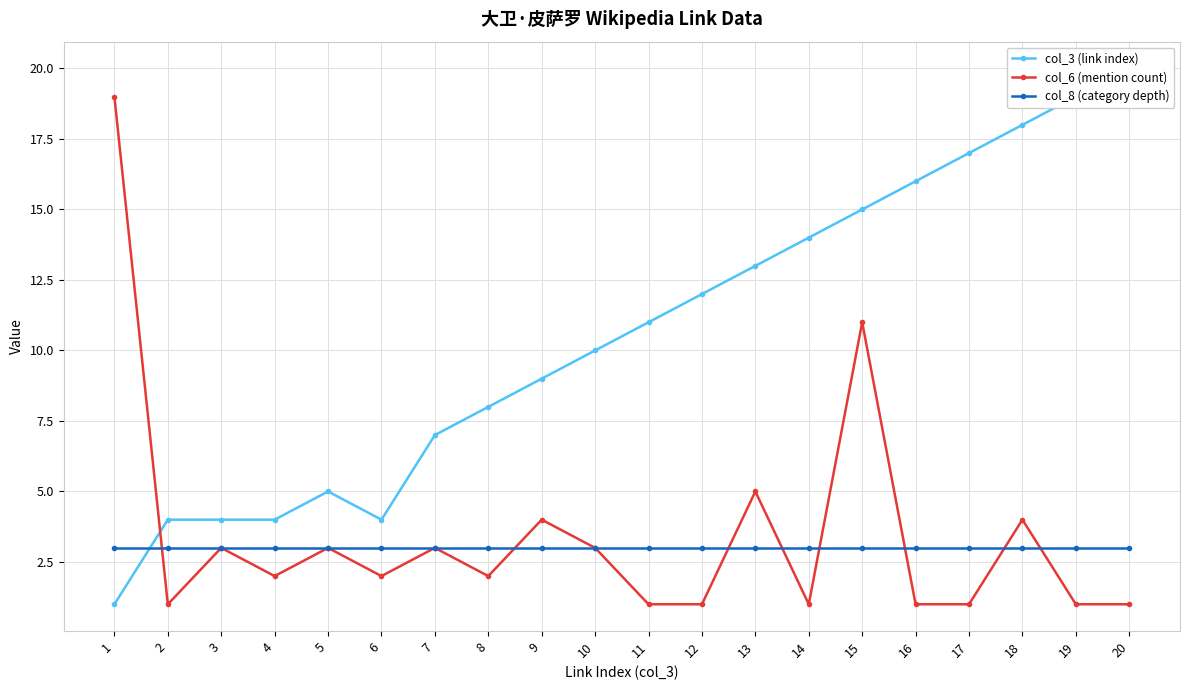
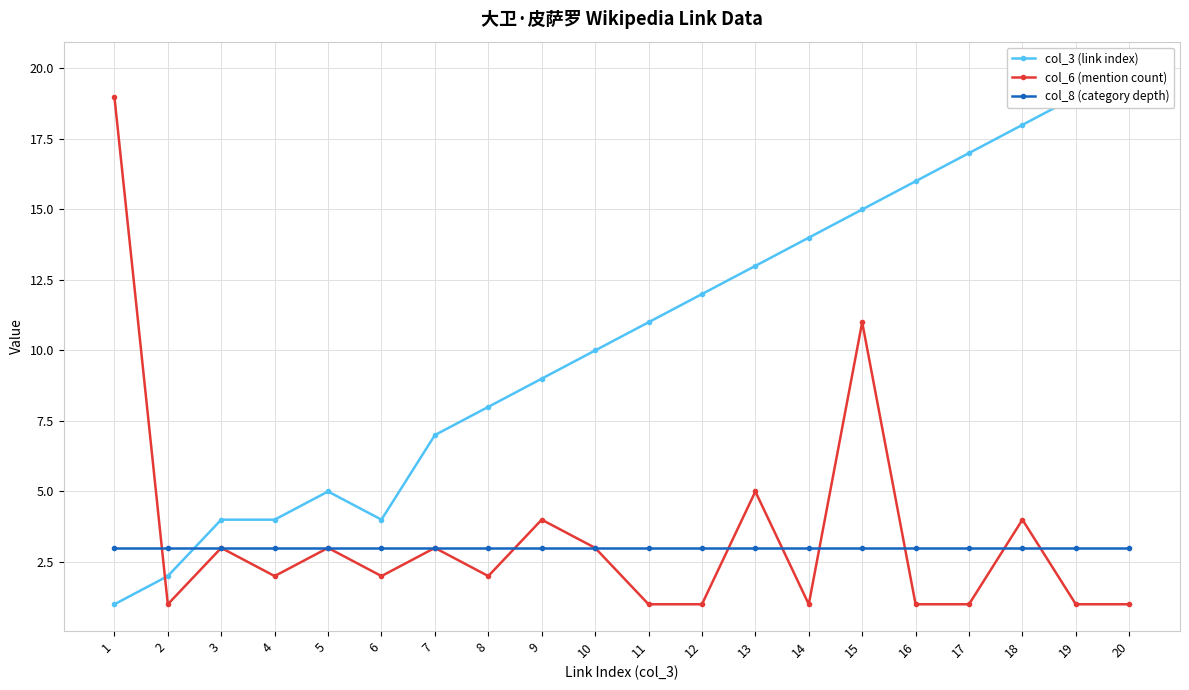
  {
    "col_3 (link index)": {
      "1": 1,
-     "2": 4,
+     "2": 2,
      "3": 4,
      "4": 4,
      "5": 5,
      "6": 4,
      "7": 7,
      "8": 8,
      "9": 9,
      "10": 10,
      "11": 11,
      "12": 12,
      "13": 13,
      "14": 14,
      "15": 15,
      "16": 16,
      "17": 17,
      "18": 18
    },
    "col_6 (mention count)": {
      "1": 19,
      "2": 1,
      "4": 2,
      "6": 2,
      "8": 2,
      "9": 4,
      "11": 1,
      "12": 1,
      "13": 5,
      "14": 1,
      "15": 11,
      "16": 1,
      "17": 1,
      "18": 4,
      "19": 1,
      "20": 1
    },
    "col_8 (category depth)": {
      "1": 3,
      "2": 3,
      "4": 3,
      "6": 3,
      "8": 3,
      "9": 3,
      "11": 3,
      "12": 3,
      "13": 3,
      "14": 3,
      "15": 3,
      "16": 3,
      "17": 3,
      "18": 3,
      "19": 3,
      "20": 3
    }
  }
